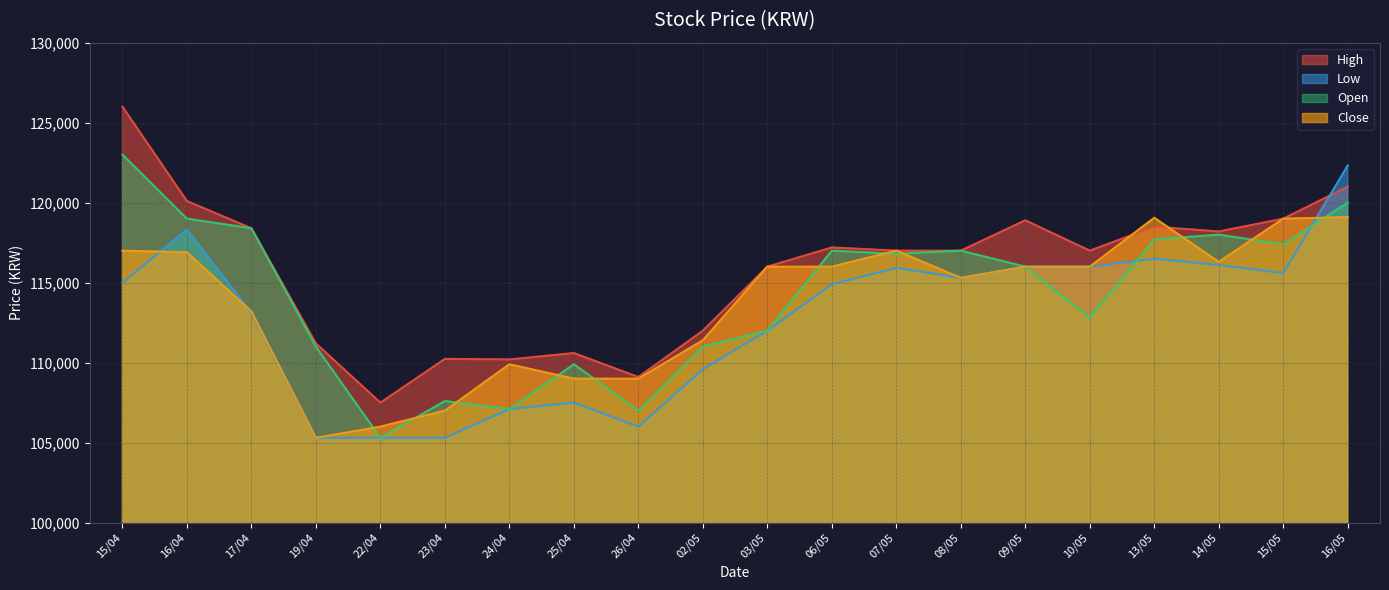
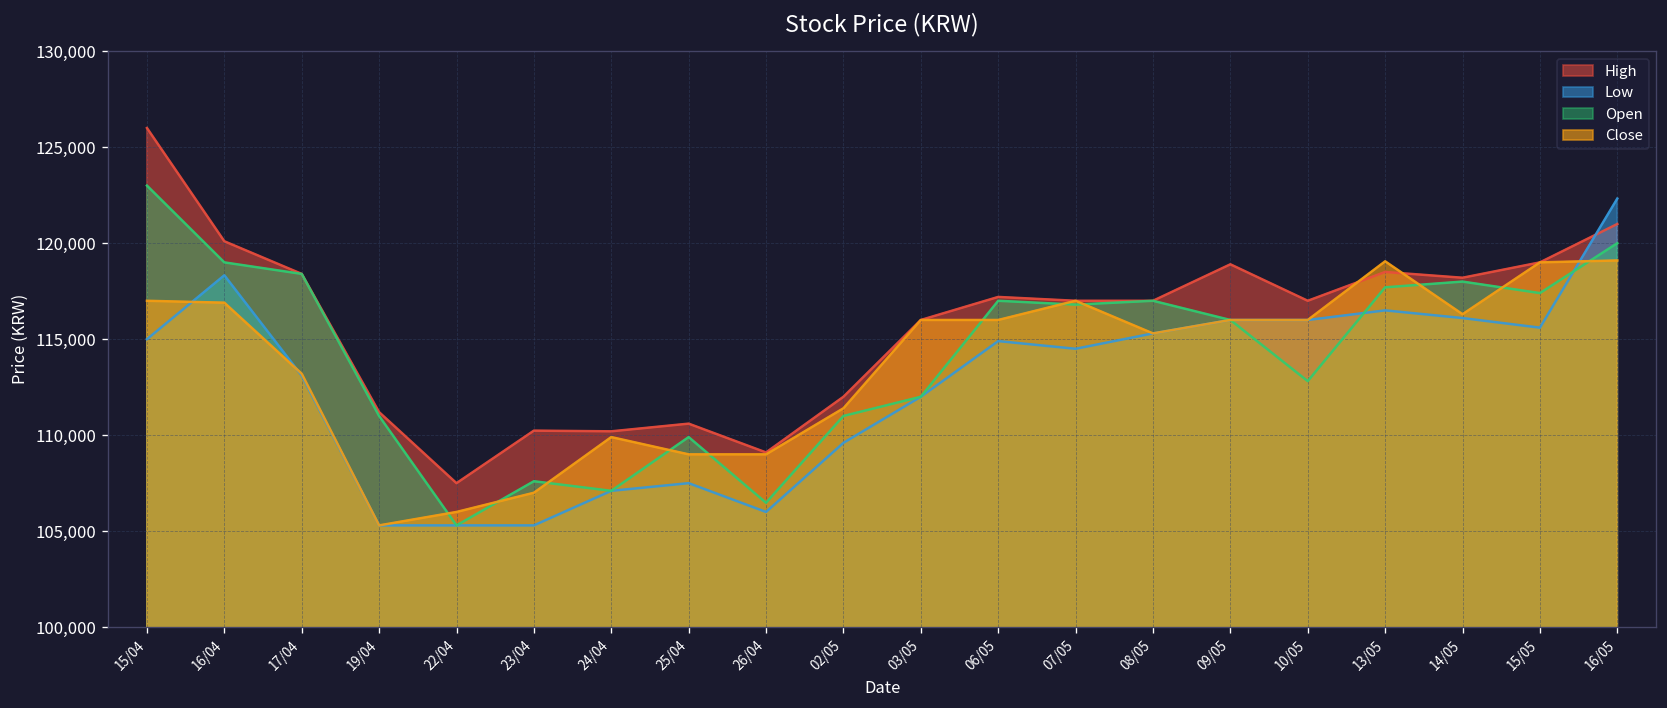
  {
    "High": {
      "15/04": "126,000",
      "16/04": "120,100",
      "19/04": "111,200",
      "22/04": "107,500",
      "23/04": "110,200",
      "24/04": "110,200",
      "25/04": "110,600",
      "02/05": "112,000",
      "06/05": "117,200",
      "09/05": "118,900",
      "10/05": "117,000",
      "13/05": "118,500",
      "14/05": "118,200",
      "16/05": "121,000"
    },
    "Low": {
      "15/04": "115,000",
      "16/04": "118,300",
      "23/04": "105,300",
      "25/04": "107,500",
      "26/04": "106,000",
      "02/05": "109,600",
      "06/05": "114,900",
-     "07/05": "115,900",
+     "07/05": "114,500",
      "13/05": "116,500",
      "14/05": "116,100",
      "15/05": "115,600",
      "16/05": "122,300"
    },
    "Open": {
      "15/04": "123,000",
      "16/04": "119,000",
      "19/04": "111,000",
      "23/04": "107,600",
      "25/04": "109,900",
-     "26/04": "107,000",
+     "26/04": "106,500",
      "02/05": "111,000",
      "06/05": "117,000",
      "07/05": "116,800",
      "10/05": "112,800",
      "13/05": "117,700",
      "14/05": "118,000",
      "15/05": "117,400",
      "16/05": "120,000"
    },
    "Close": {
      "15/04": "117,000",
      "16/04": "116,900",
      "22/04": "106,000",
      "23/04": "107,000",
      "24/04": "109,900",
      "25/04": "109,000",
      "02/05": "111,400",
      "06/05": "116,000",
      "13/05": "119,100",
      "14/05": "116,300",
      "16/05": "119,100"
    }
  }
